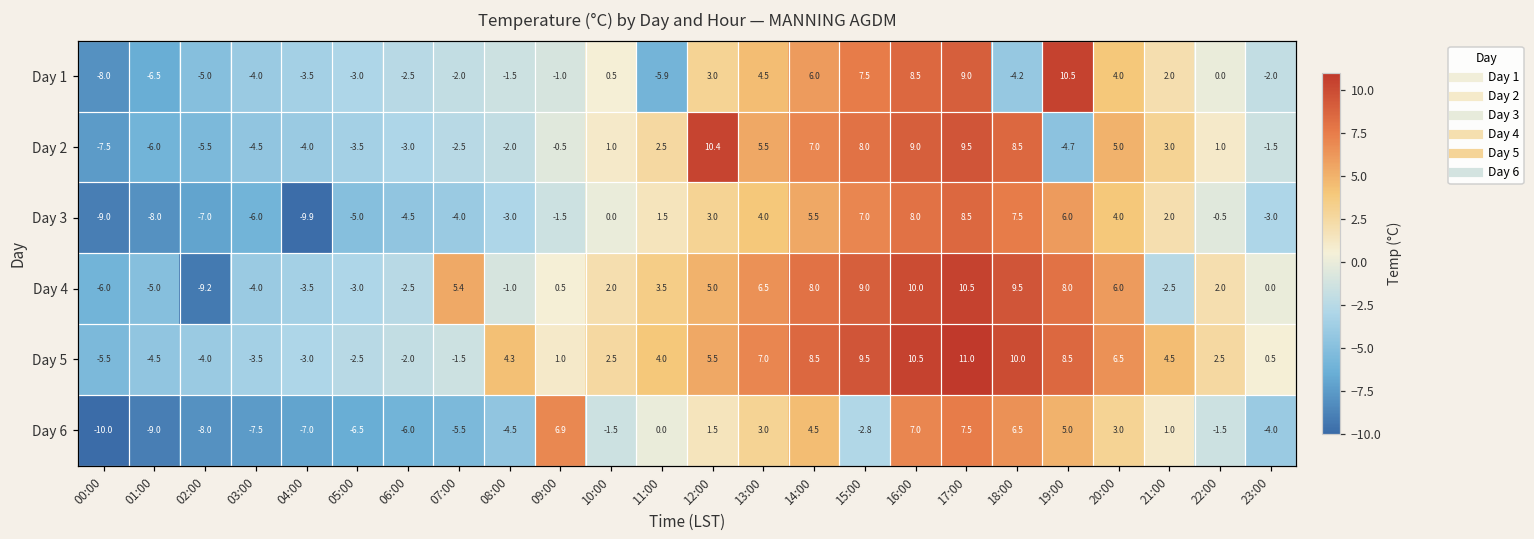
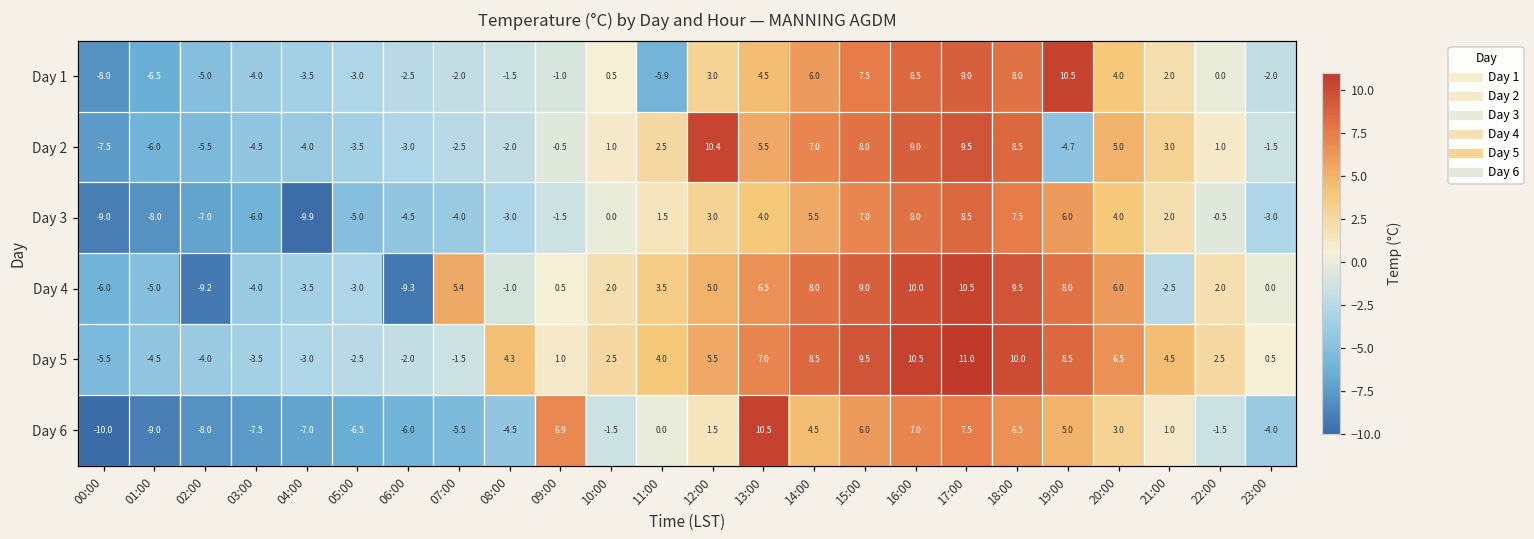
  {
    "Day 1": {
      "00:00": -8.0,
      "01:00": -6.5,
      "02:00": -5.0,
      "03:00": -4.0,
      "04:00": -3.5,
      "05:00": -3.0,
      "06:00": -2.5,
      "07:00": -2.0,
      "08:00": -1.5,
      "09:00": -1.0,
      "10:00": 0.5,
      "11:00": -5.9,
      "12:00": 3.0,
      "13:00": 4.5,
      "14:00": 6.0,
      "15:00": 7.5,
      "16:00": 8.5,
      "17:00": 9.0,
-     "18:00": -4.2,
+     "18:00": 8.0,
      "19:00": 10.5,
      "20:00": 4.0,
      "21:00": 2.0,
      "22:00": 0.0,
      "23:00": -2.0
    },
    "Day 2": {
      "00:00": -7.5,
      "01:00": -6.0,
      "02:00": -5.5,
      "03:00": -4.5,
      "04:00": -4.0,
      "05:00": -3.5,
      "06:00": -3.0,
      "07:00": -2.5,
      "08:00": -2.0,
      "09:00": -0.5,
      "10:00": 1.0,
      "11:00": 2.5,
      "12:00": 10.4,
      "13:00": 5.5,
      "14:00": 7.0,
      "15:00": 8.0,
      "16:00": 9.0,
      "17:00": 9.5,
      "18:00": 8.5,
      "19:00": -4.7,
      "20:00": 5.0,
      "21:00": 3.0,
      "22:00": 1.0,
      "23:00": -1.5
    },
    "Day 3": {
      "00:00": -9.0,
      "01:00": -8.0,
      "02:00": -7.0,
      "03:00": -6.0,
      "04:00": -9.9,
      "05:00": -5.0,
      "06:00": -4.5,
      "07:00": -4.0,
      "08:00": -3.0,
      "09:00": -1.5,
      "10:00": 0.0,
      "11:00": 1.5,
      "12:00": 3.0,
      "13:00": 4.0,
      "14:00": 5.5,
      "15:00": 7.0,
      "16:00": 8.0,
      "17:00": 8.5,
      "18:00": 7.5,
      "19:00": 6.0,
      "20:00": 4.0,
      "21:00": 2.0,
      "22:00": -0.5,
      "23:00": -3.0
    },
    "Day 4": {
      "00:00": -6.0,
      "01:00": -5.0,
      "02:00": -9.2,
      "03:00": -4.0,
      "04:00": -3.5,
      "05:00": -3.0,
-     "06:00": -2.5,
+     "06:00": -9.3,
      "07:00": 5.4,
      "08:00": -1.0,
      "09:00": 0.5,
      "10:00": 2.0,
      "11:00": 3.5,
      "12:00": 5.0,
      "13:00": 6.5,
      "14:00": 8.0,
      "15:00": 9.0,
      "16:00": 10.0,
      "17:00": 10.5,
      "18:00": 9.5,
      "19:00": 8.0,
      "20:00": 6.0,
      "21:00": -2.5,
      "22:00": 2.0,
      "23:00": 0.0
    },
    "Day 5": {
      "00:00": -5.5,
      "01:00": -4.5,
      "02:00": -4.0,
      "03:00": -3.5,
      "04:00": -3.0,
      "05:00": -2.5,
      "06:00": -2.0,
      "07:00": -1.5,
      "08:00": 4.3,
      "09:00": 1.0,
      "10:00": 2.5,
      "11:00": 4.0,
      "12:00": 5.5,
      "13:00": 7.0,
      "14:00": 8.5,
      "15:00": 9.5,
      "16:00": 10.5,
      "17:00": 11.0,
      "18:00": 10.0,
      "19:00": 8.5,
      "20:00": 6.5,
      "21:00": 4.5,
      "22:00": 2.5,
      "23:00": 0.5
    },
    "Day 6": {
      "00:00": -10.0,
      "01:00": -9.0,
      "02:00": -8.0,
      "03:00": -7.5,
      "04:00": -7.0,
      "05:00": -6.5,
      "06:00": -6.0,
      "07:00": -5.5,
      "08:00": -4.5,
      "09:00": 6.9,
      "10:00": -1.5,
      "11:00": 0.0,
      "12:00": 1.5,
-     "13:00": 3.0,
+     "13:00": 10.5,
      "14:00": 4.5,
-     "15:00": -2.8,
+     "15:00": 6.0,
      "16:00": 7.0,
      "17:00": 7.5,
      "18:00": 6.5,
      "19:00": 5.0,
      "20:00": 3.0,
      "21:00": 1.0,
      "22:00": -1.5,
      "23:00": -4.0
    }
  }
